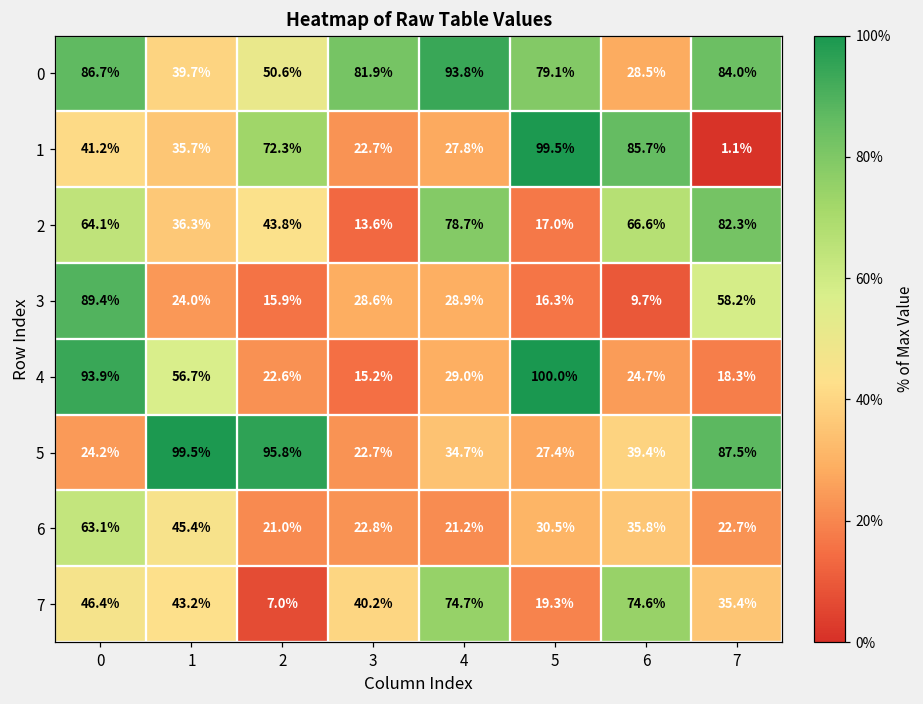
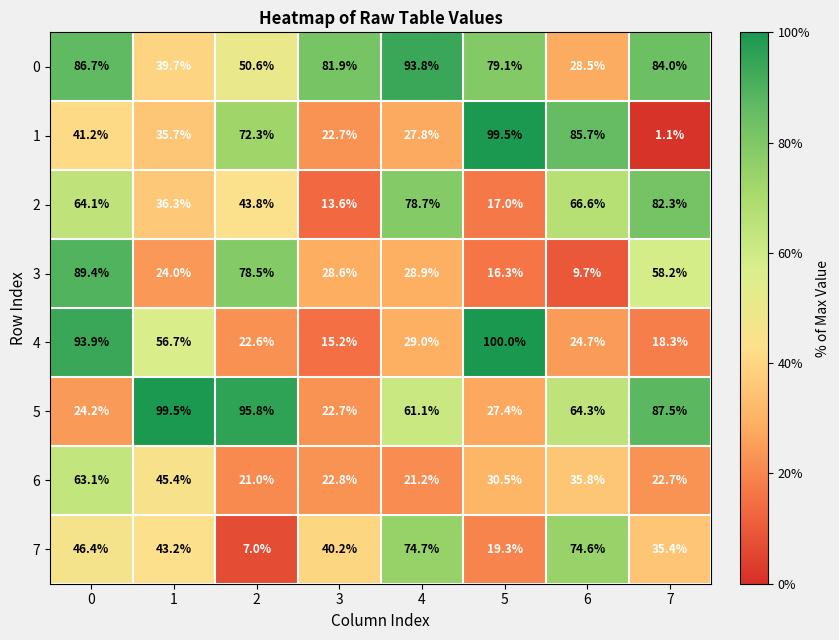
  {
    "0": {
      "0": "86.7%",
      "1": "39.7%",
      "2": "50.6%",
      "3": "81.9%",
      "4": "93.8%",
      "5": "79.1%",
      "6": "28.5%",
      "7": "84.0%"
    },
    "1": {
      "0": "41.2%",
      "1": "35.7%",
      "2": "72.3%",
      "3": "22.7%",
      "4": "27.8%",
      "5": "99.5%",
      "6": "85.7%",
      "7": "1.1%"
    },
    "2": {
      "0": "64.1%",
      "1": "36.3%",
      "2": "43.8%",
      "3": "13.6%",
      "4": "78.7%",
      "5": "17.0%",
      "6": "66.6%",
      "7": "82.3%"
    },
    "3": {
      "0": "89.4%",
      "1": "24.0%",
-     "2": "15.9%",
+     "2": "78.5%",
      "3": "28.6%",
      "4": "28.9%",
      "5": "16.3%",
      "6": "9.7%",
      "7": "58.2%"
    },
    "4": {
      "0": "93.9%",
      "1": "56.7%",
      "2": "22.6%",
      "3": "15.2%",
      "4": "29.0%",
      "5": "100.0%",
      "6": "24.7%",
      "7": "18.3%"
    },
    "5": {
      "0": "24.2%",
      "1": "99.5%",
      "2": "95.8%",
      "3": "22.7%",
-     "4": "34.7%",
+     "4": "61.1%",
      "5": "27.4%",
-     "6": "39.4%",
+     "6": "64.3%",
      "7": "87.5%"
    },
    "6": {
      "0": "63.1%",
      "1": "45.4%",
      "2": "21.0%",
      "3": "22.8%",
      "4": "21.2%",
      "5": "30.5%",
      "6": "35.8%",
      "7": "22.7%"
    },
    "7": {
      "0": "46.4%",
      "1": "43.2%",
      "2": "7.0%",
      "3": "40.2%",
      "4": "74.7%",
      "5": "19.3%",
      "6": "74.6%",
      "7": "35.4%"
    }
  }
